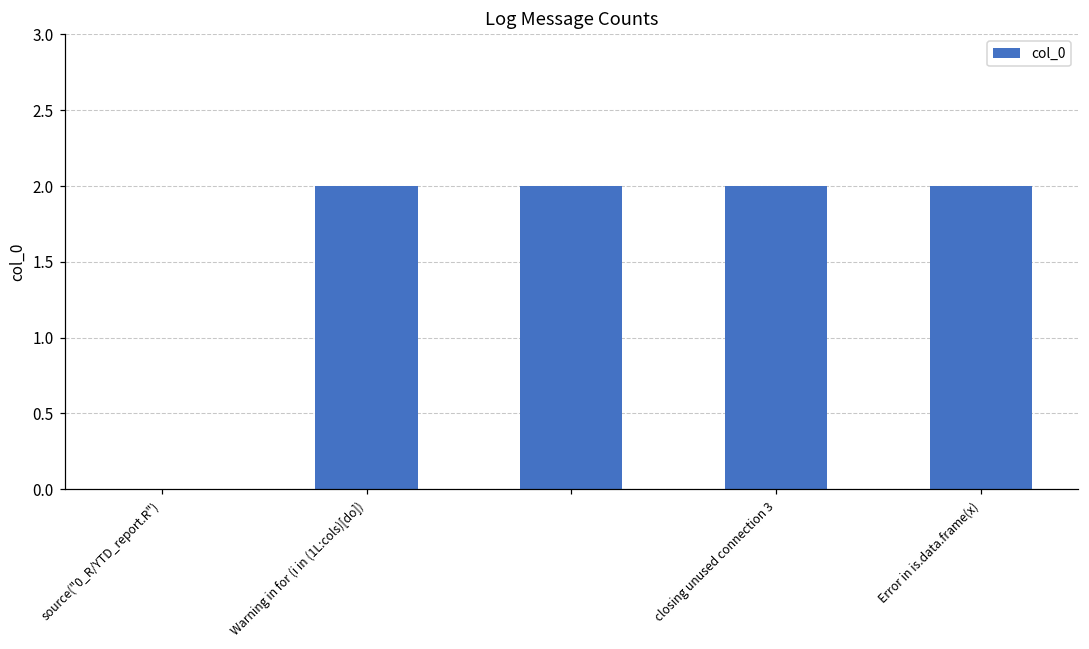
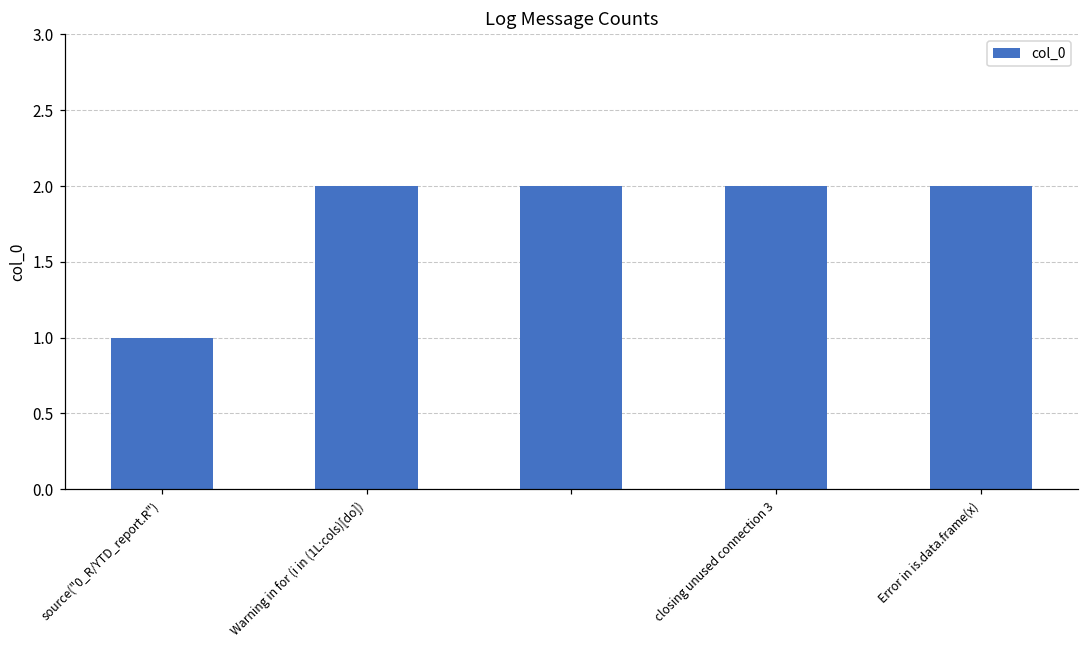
  {
-   "source(\"0_R/YTD_report.R\")": 0,
+   "source(\"0_R/YTD_report.R\")": 1,
    "Warning in for (i in (1L:cols)[do])": 2,
    "closing unused connection 3": 2,
    "Error in is.data.frame(x)": 2
  }
